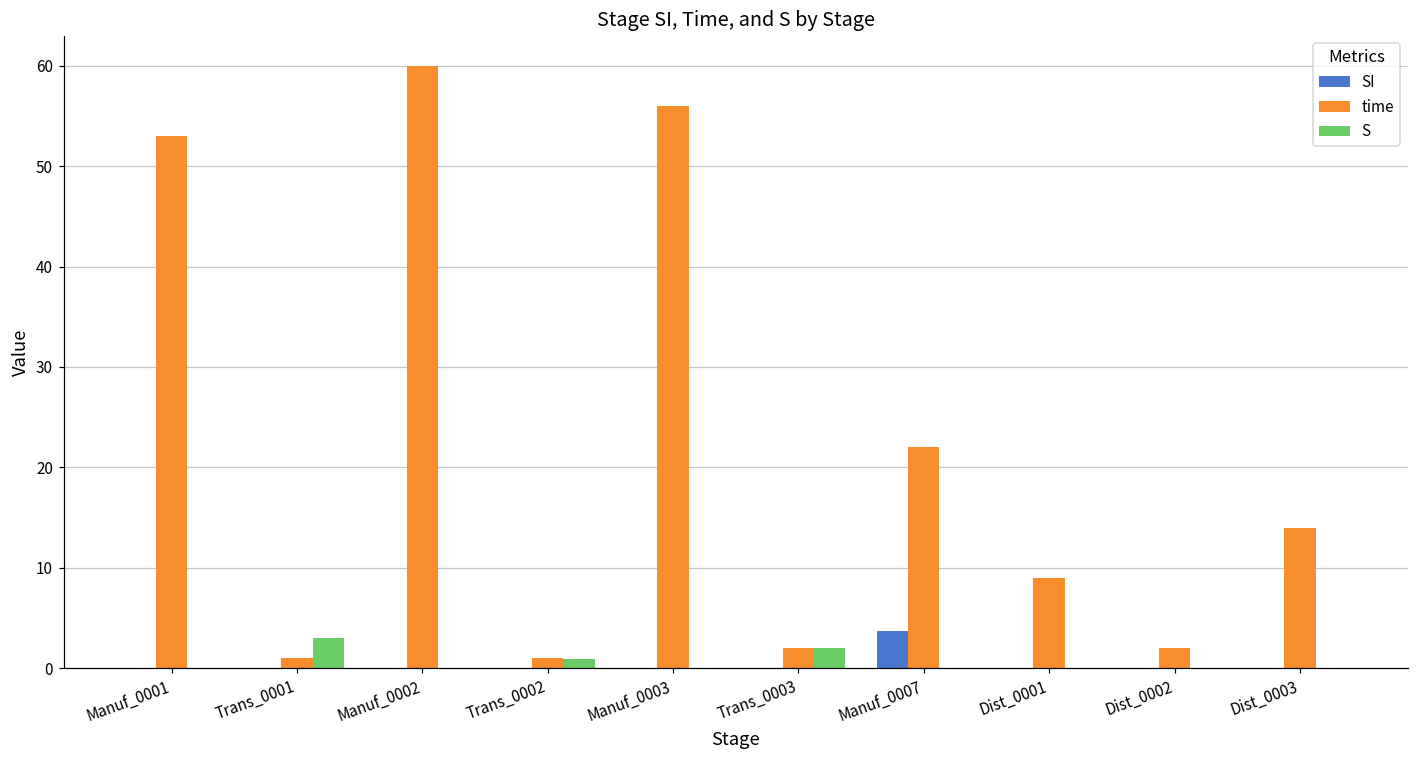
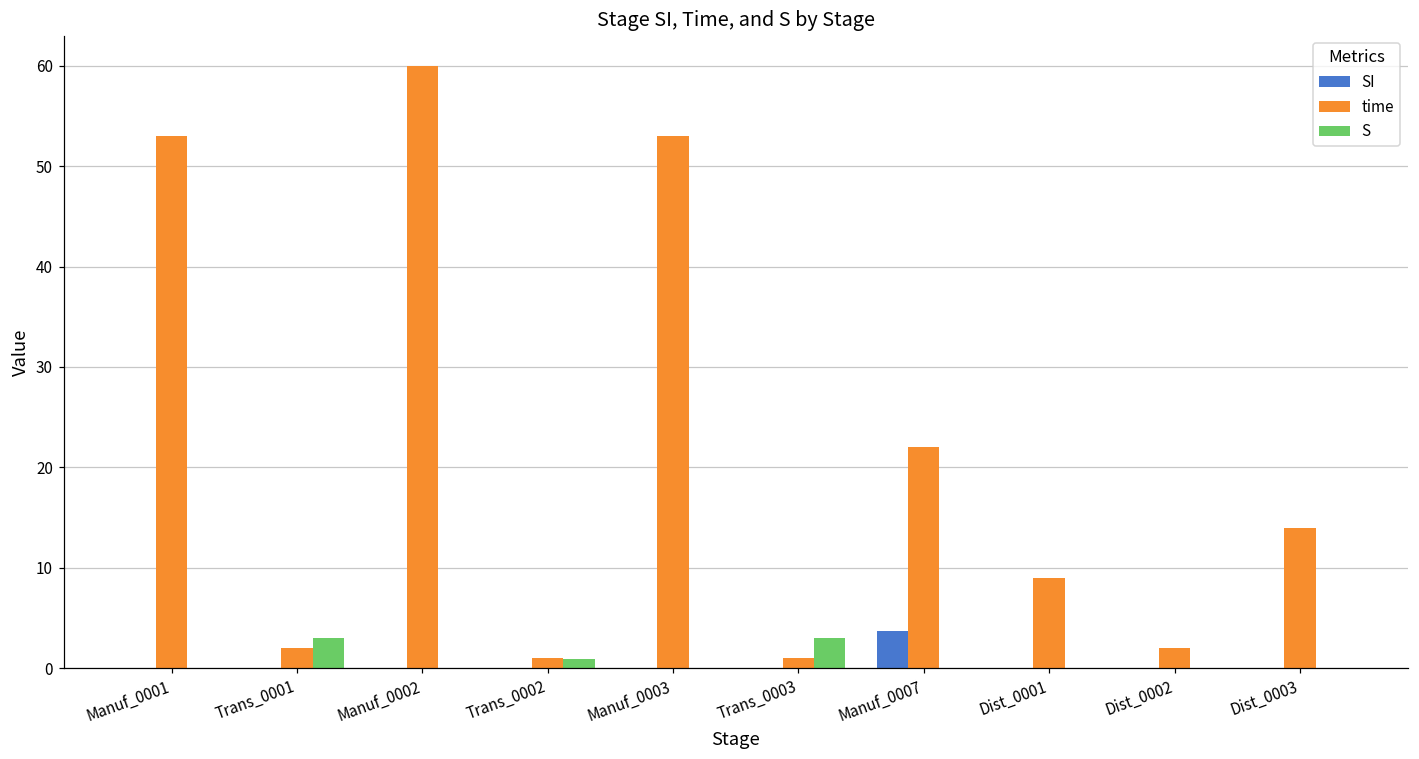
  {
    "SI": {
      "Manuf_0001": 0,
      "Trans_0001": 0,
      "Manuf_0002": 0,
      "Trans_0002": 0,
      "Manuf_0003": 0,
      "Trans_0003": 0,
      "Manuf_0007": 4,
      "Dist_0001": 0,
      "Dist_0002": 0,
      "Dist_0003": 0
    },
    "time": {
      "Manuf_0001": 53,
-     "Trans_0001": 1,
+     "Trans_0001": 2,
      "Manuf_0002": 60,
      "Trans_0002": 1,
-     "Manuf_0003": 56,
-     "Trans_0003": 2,
+     "Manuf_0003": 53,
+     "Trans_0003": 1,
      "Manuf_0007": 22,
      "Dist_0001": 9,
      "Dist_0002": 2,
      "Dist_0003": 14
    },
    "S": {
      "Manuf_0001": 0,
      "Trans_0001": 3,
      "Manuf_0002": 0,
      "Trans_0002": 1,
      "Manuf_0003": 0,
-     "Trans_0003": 2,
+     "Trans_0003": 3,
      "Manuf_0007": 0,
      "Dist_0001": 0,
      "Dist_0002": 0,
      "Dist_0003": 0
    }
  }
